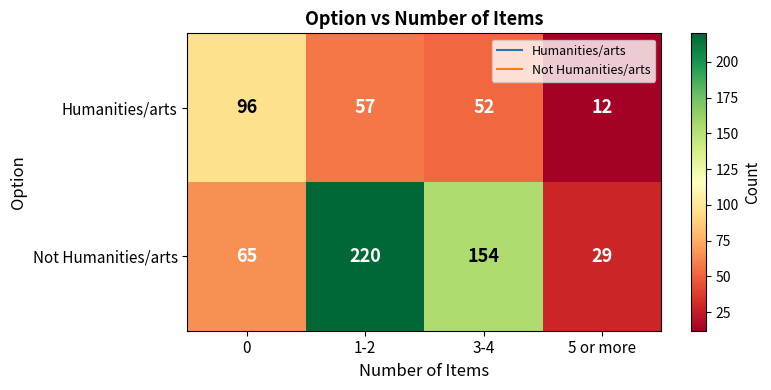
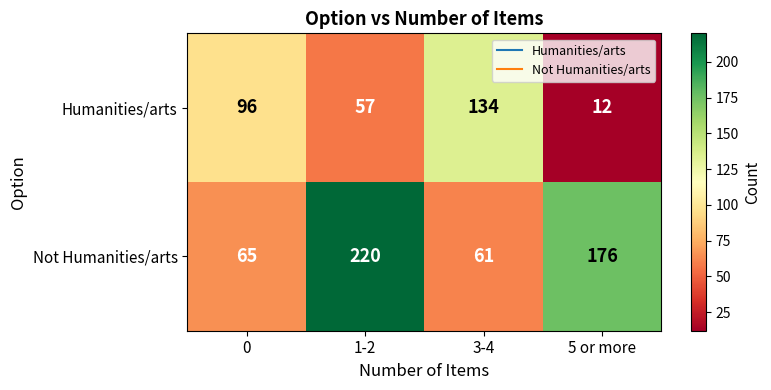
  {
    "Humanities/arts": {
      "0": 96,
      "1-2": 57,
-     "3-4": 52,
+     "3-4": 134,
      "5 or more": 12
    },
    "Not Humanities/arts": {
      "0": 65,
      "1-2": 220,
-     "3-4": 154,
-     "5 or more": 29
+     "3-4": 61,
+     "5 or more": 176
    }
  }
